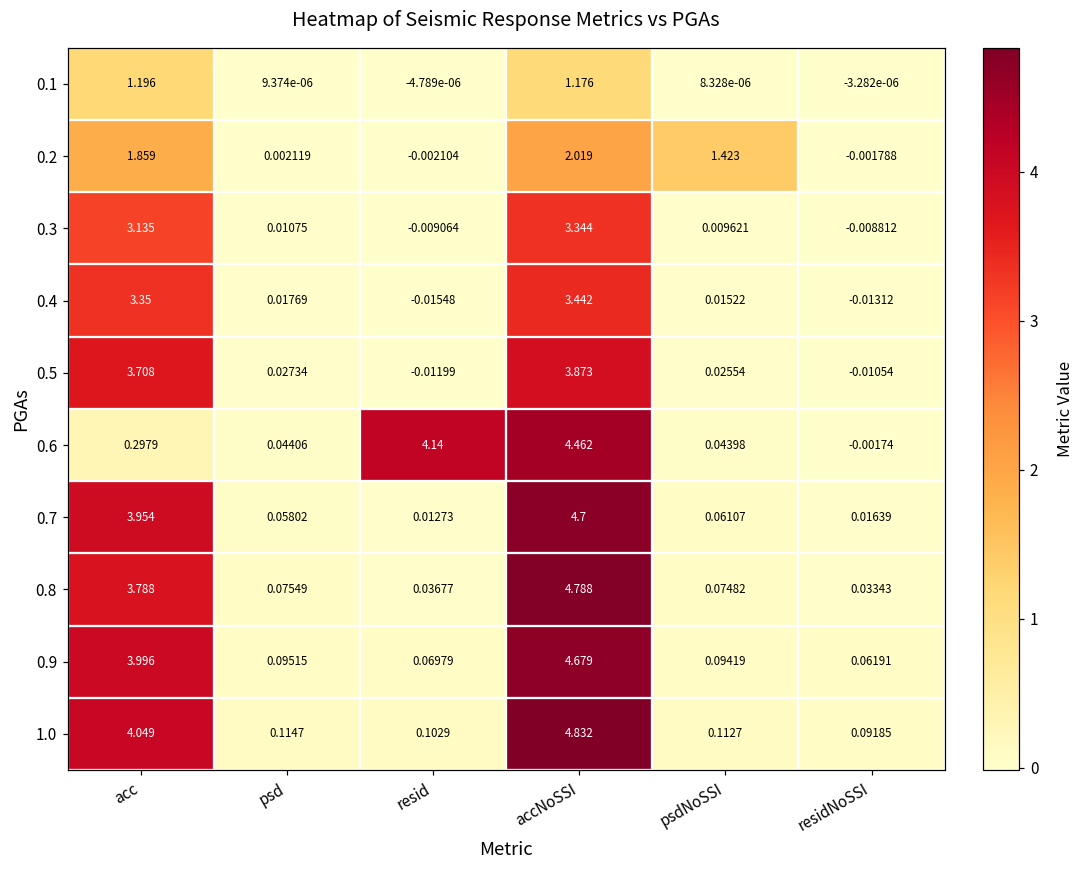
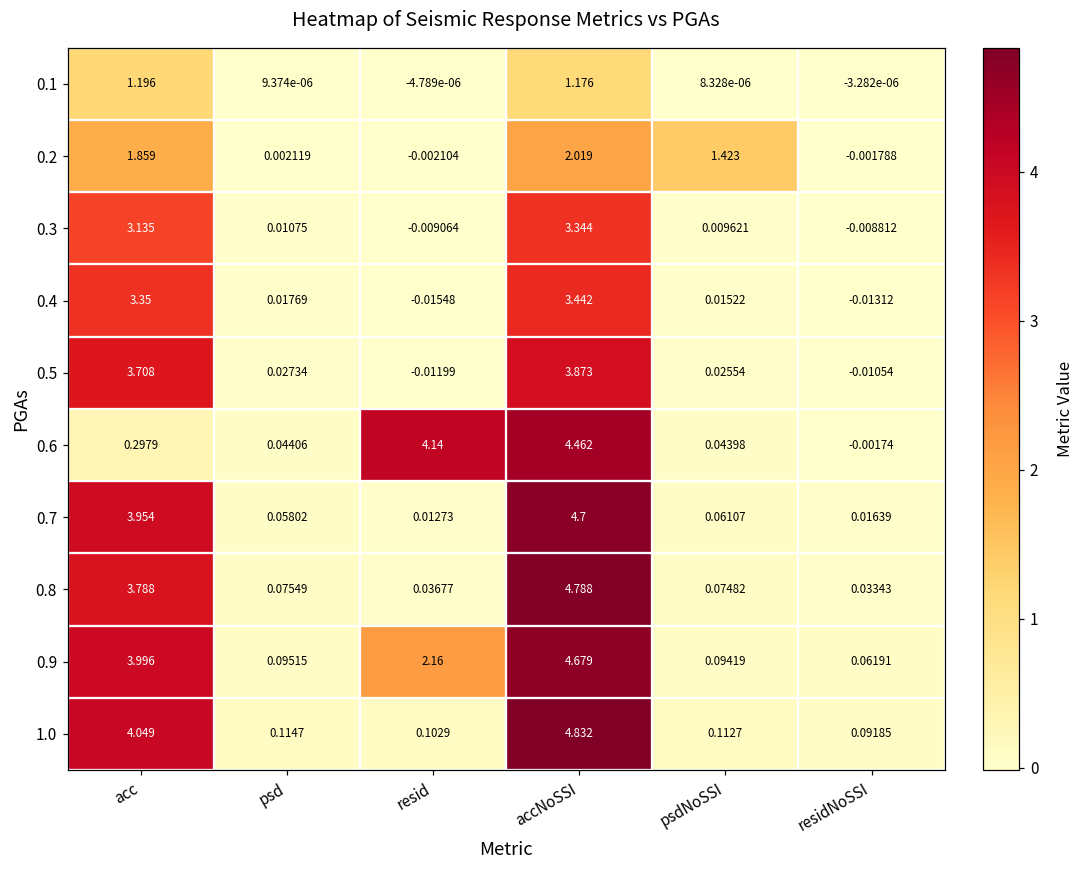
  {
    "0.1": {
      "acc": "1.196",
      "psd": "9.374e-06",
      "resid": "-4.789e-06",
      "accNoSSI": "1.176",
      "psdNoSSI": "8.328e-06",
      "residNoSSI": "-3.282e-06"
    },
    "0.2": {
      "acc": "1.859",
      "psd": "0.002119",
      "resid": "-0.002104",
      "accNoSSI": "2.019",
      "psdNoSSI": "1.423",
      "residNoSSI": "-0.001788"
    },
    "0.3": {
      "acc": "3.135",
      "psd": "0.01075",
      "resid": "-0.009064",
      "accNoSSI": "3.344",
      "psdNoSSI": "0.009621",
      "residNoSSI": "-0.008812"
    },
    "0.4": {
      "acc": "3.35",
      "psd": "0.01769",
      "resid": "-0.01548",
      "accNoSSI": "3.442",
      "psdNoSSI": "0.01522",
      "residNoSSI": "-0.01312"
    },
    "0.5": {
      "acc": "3.708",
      "psd": "0.02734",
      "resid": "-0.01199",
      "accNoSSI": "3.873",
      "psdNoSSI": "0.02554",
      "residNoSSI": "-0.01054"
    },
    "0.6": {
      "acc": "0.2979",
      "psd": "0.04406",
      "resid": "4.14",
      "accNoSSI": "4.462",
      "psdNoSSI": "0.04398",
      "residNoSSI": "-0.00174"
    },
    "0.7": {
      "acc": "3.954",
      "psd": "0.05802",
      "resid": "0.01273",
      "accNoSSI": "4.7",
      "psdNoSSI": "0.06107",
      "residNoSSI": "0.01639"
    },
    "0.8": {
      "acc": "3.788",
      "psd": "0.07549",
      "resid": "0.03677",
      "accNoSSI": "4.788",
      "psdNoSSI": "0.07482",
      "residNoSSI": "0.03343"
    },
    "0.9": {
      "acc": "3.996",
      "psd": "0.09515",
-     "resid": "0.06979",
+     "resid": "2.16",
      "accNoSSI": "4.679",
      "psdNoSSI": "0.09419",
      "residNoSSI": "0.06191"
    },
    "1.0": {
      "acc": "4.049",
      "psd": "0.1147",
      "resid": "0.1029",
      "accNoSSI": "4.832",
      "psdNoSSI": "0.1127",
      "residNoSSI": "0.09185"
    }
  }
